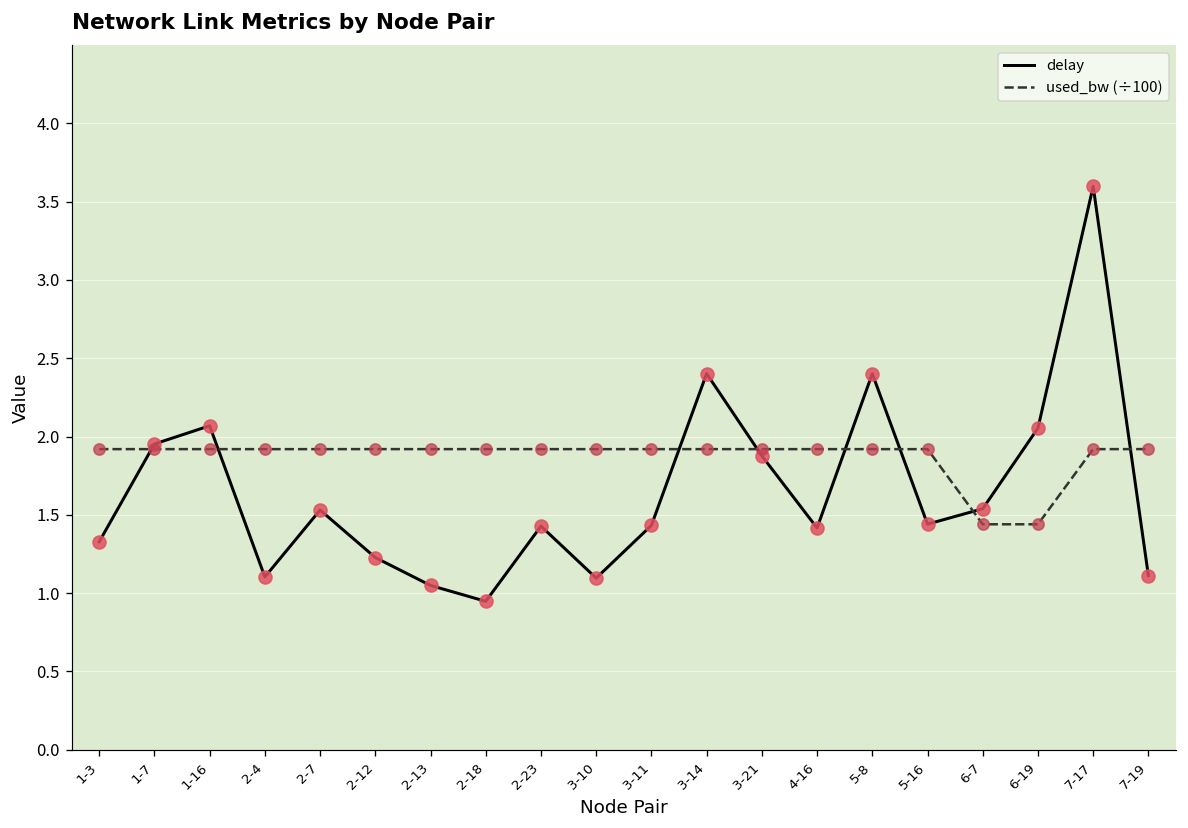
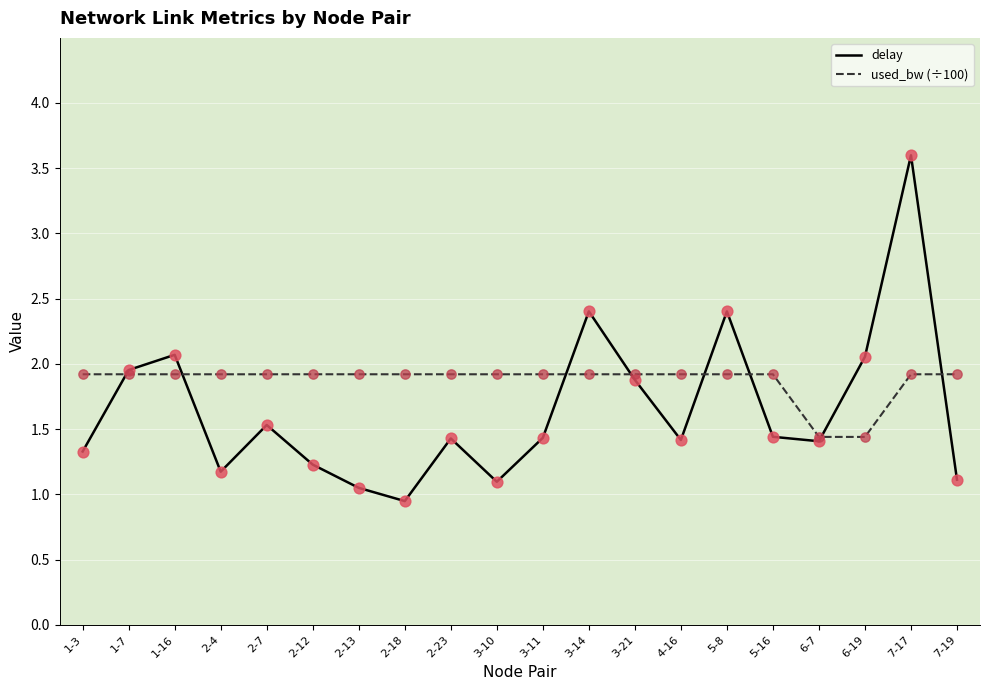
  {
    "delay": {
      "1-3": 1.33,
      "1-7": 1.95,
      "1-16": 2.07,
-     "2-4": 1.10,
+     "2-4": 1.17,
      "2-7": 1.53,
      "2-12": 1.23,
      "2-13": 1.05,
      "2-18": 0.95,
      "2-23": 1.43,
      "3-10": 1.10,
      "3-11": 1.43,
      "3-14": 2.40,
      "3-21": 1.88,
      "4-16": 1.42,
      "5-8": 2.40,
      "5-16": 1.44,
-     "6-7": 1.54,
+     "6-7": 1.41,
      "6-19": 2.05,
      "7-17": 3.60,
      "7-19": 1.11
    },
    "used_bw (÷100)": {
      "1-3": 1.92,
      "1-7": 1.92,
      "1-16": 1.92,
      "2-4": 1.92,
      "2-7": 1.92,
      "2-12": 1.92,
      "2-13": 1.92,
      "2-18": 1.92,
      "2-23": 1.92,
      "3-10": 1.92,
      "3-11": 1.92,
      "3-14": 1.92,
      "3-21": 1.92,
      "4-16": 1.92,
      "5-8": 1.92,
      "5-16": 1.92,
      "6-7": 1.44,
      "6-19": 1.44,
      "7-17": 1.92,
      "7-19": 1.92
    }
  }
